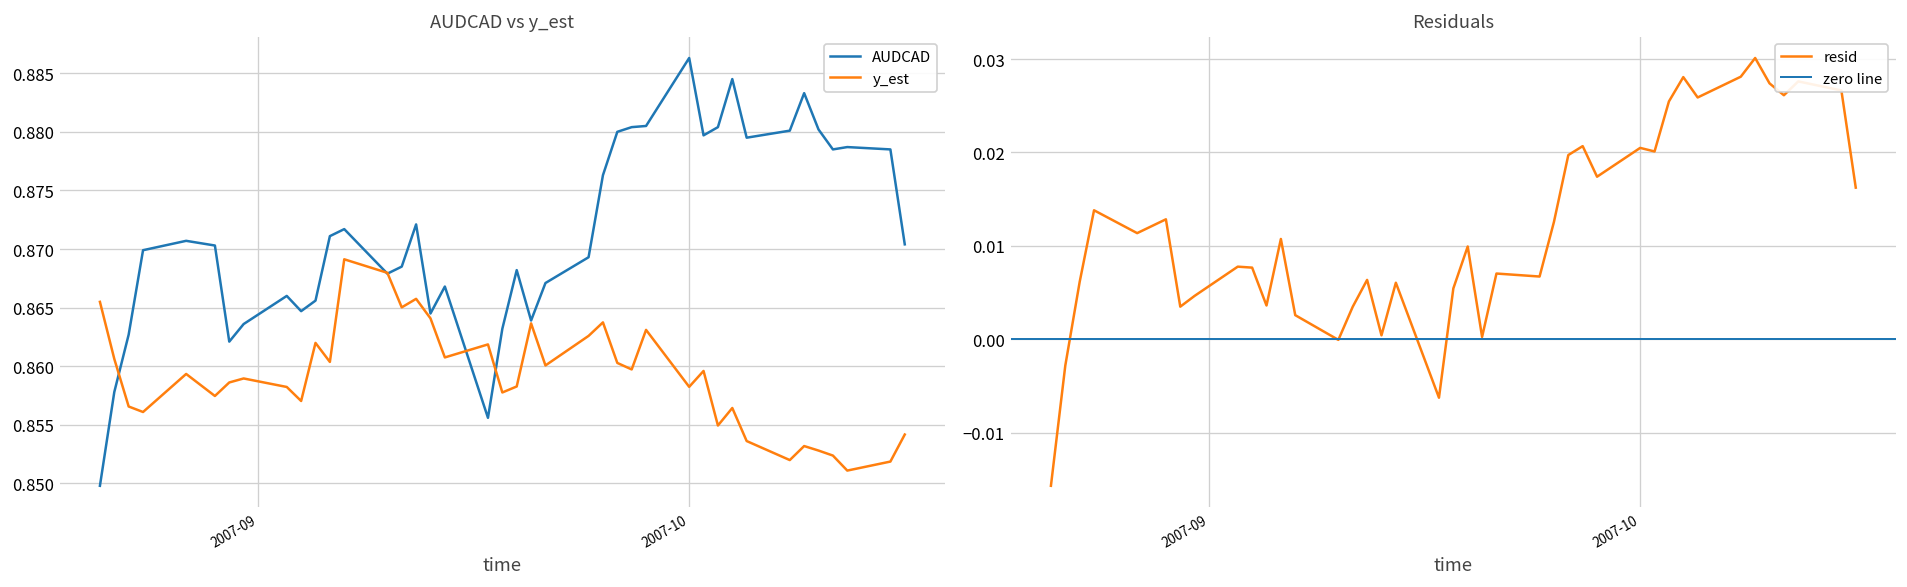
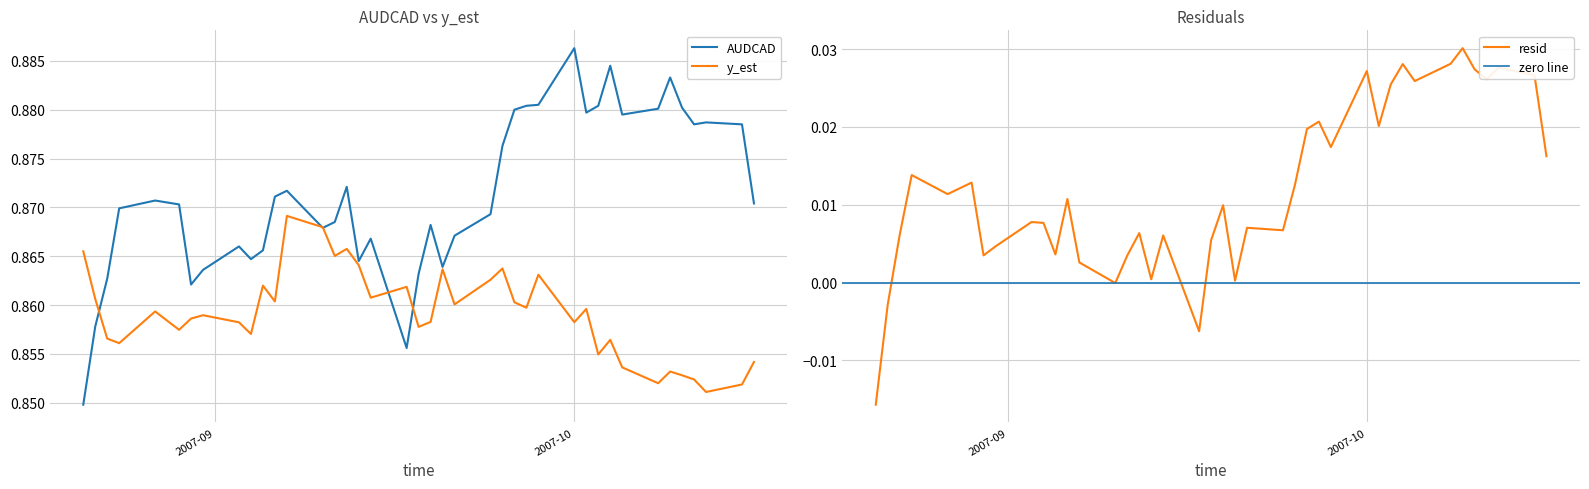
  {
    "AUDCAD vs y_est": {
      "AUDCAD": {
        "2007-10": 0.886
      },
      "y_est": {
        "2007-10": 0.858
      }
    },
    "Residuals": {
-     "2007-10": 0.020
+     "2007-10": 0.027
    }
  }
